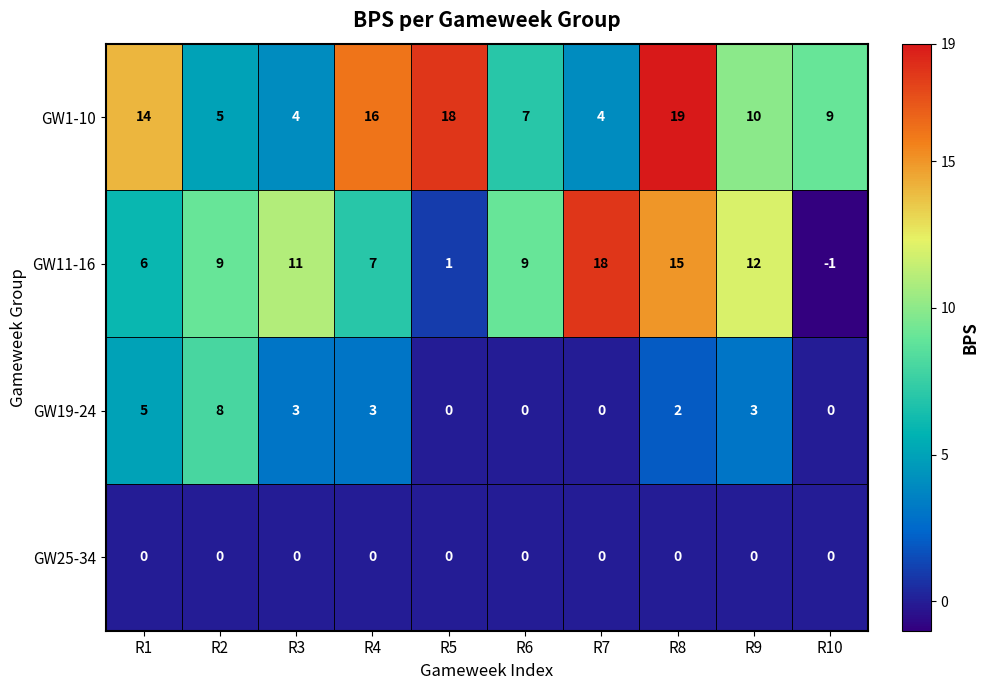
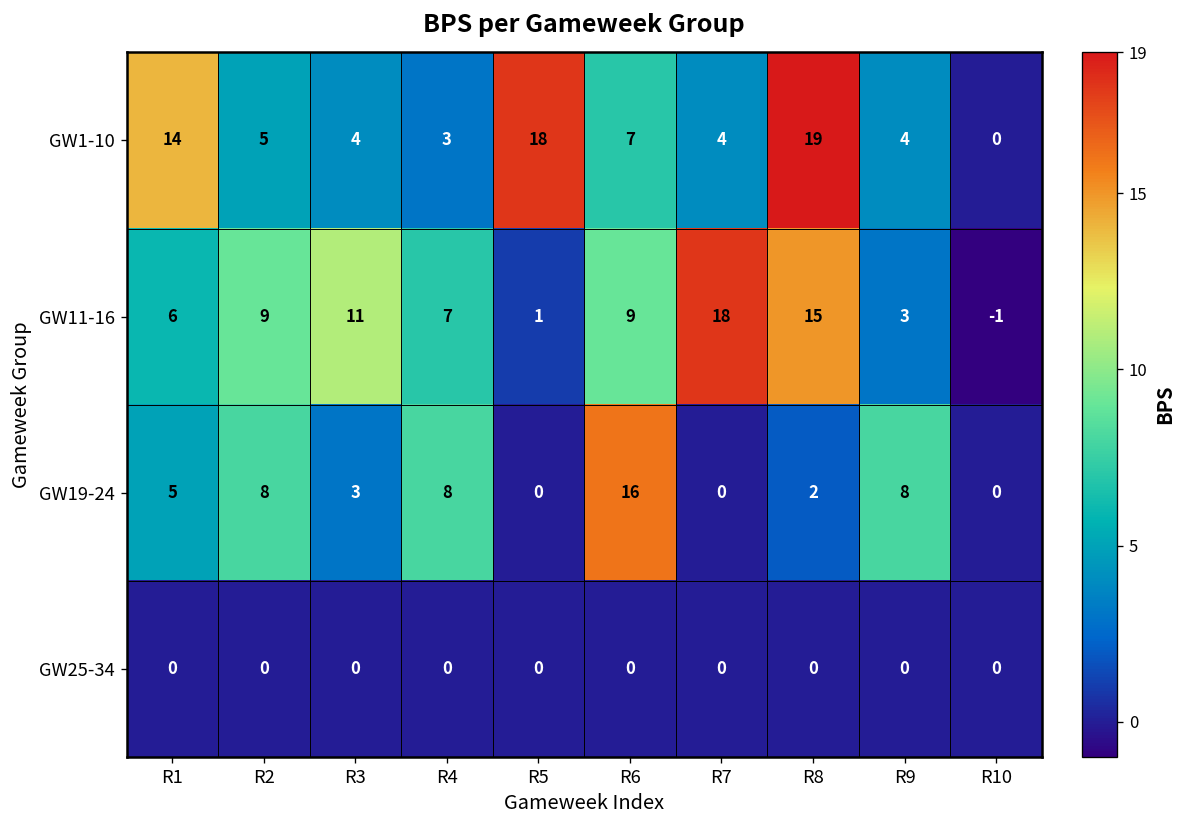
  {
    "GW1-10": {
      "R1": 14,
      "R2": 5,
      "R3": 4,
-     "R4": 16,
+     "R4": 3,
      "R5": 18,
      "R6": 7,
      "R7": 4,
      "R8": 19,
-     "R9": 10,
-     "R10": 9
+     "R9": 4,
+     "R10": 0
    },
    "GW11-16": {
      "R1": 6,
      "R2": 9,
      "R3": 11,
      "R4": 7,
      "R5": 1,
      "R6": 9,
      "R7": 18,
      "R8": 15,
-     "R9": 12,
+     "R9": 3,
      "R10": -1
    },
    "GW19-24": {
      "R1": 5,
      "R2": 8,
      "R3": 3,
-     "R4": 3,
+     "R4": 8,
      "R5": 0,
-     "R6": 0,
+     "R6": 16,
      "R7": 0,
      "R8": 2,
-     "R9": 3,
+     "R9": 8,
      "R10": 0
    },
    "GW25-34": {
      "R1": 0,
      "R2": 0,
      "R3": 0,
      "R4": 0,
      "R5": 0,
      "R6": 0,
      "R7": 0,
      "R8": 0,
      "R9": 0,
      "R10": 0
    }
  }
